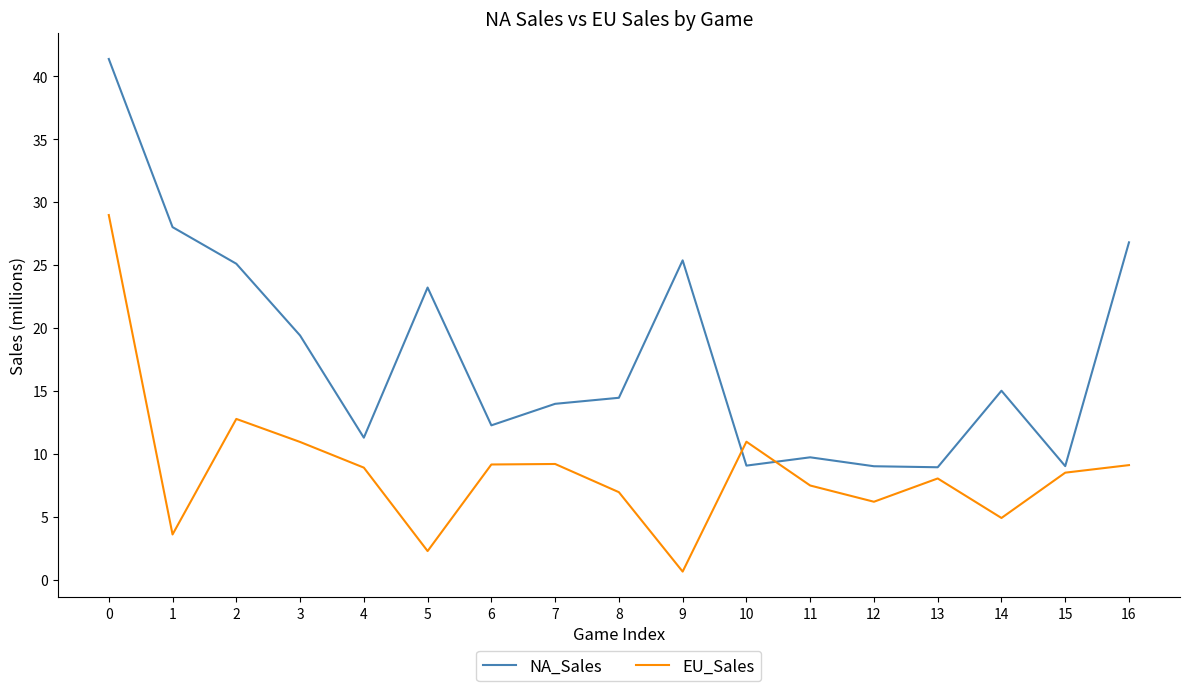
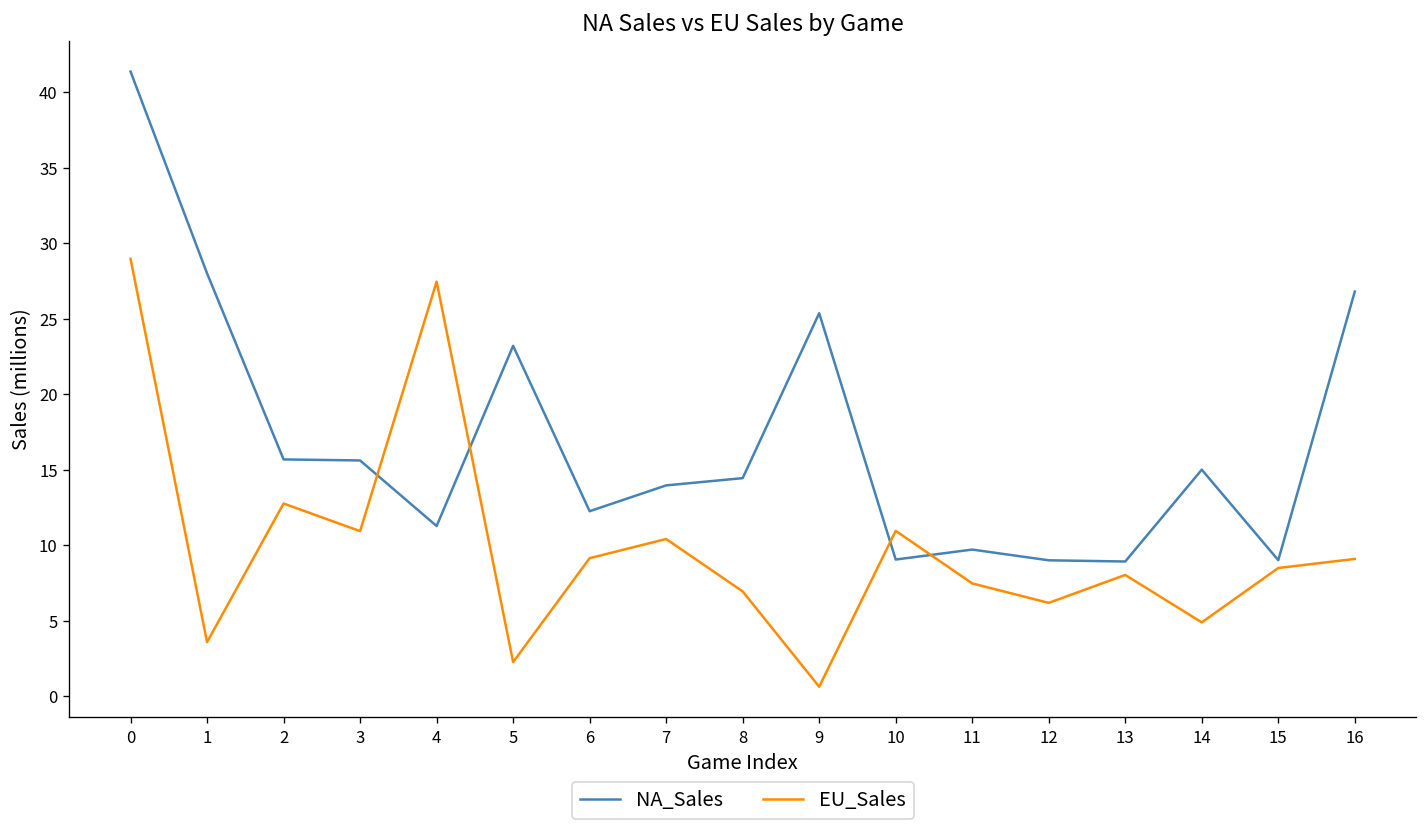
  {
    "NA_Sales": {
      "0": 41.4,
      "1": 28.0,
-     "2": 25.1,
-     "3": 19.4,
+     "2": 15.7,
+     "3": 15.6,
      "4": 11.3,
      "5": 23.2,
      "6": 12.3,
      "7": 14.0,
      "8": 14.4,
      "9": 25.4,
      "10": 9.1,
      "11": 9.7,
      "12": 9.0,
      "13": 8.9,
      "14": 15.0,
      "15": 9.0,
      "16": 26.8
    },
    "EU_Sales": {
      "0": 29.0,
      "1": 3.6,
      "2": 12.8,
      "3": 10.9,
-     "4": 8.9,
+     "4": 27.5,
      "5": 2.3,
      "6": 9.1,
-     "7": 9.2,
+     "7": 10.4,
      "8": 6.9,
      "9": 0.6,
      "10": 11.0,
      "11": 7.5,
      "12": 6.2,
      "13": 8.0,
      "14": 4.9,
      "15": 8.5,
      "16": 9.1
    }
  }
